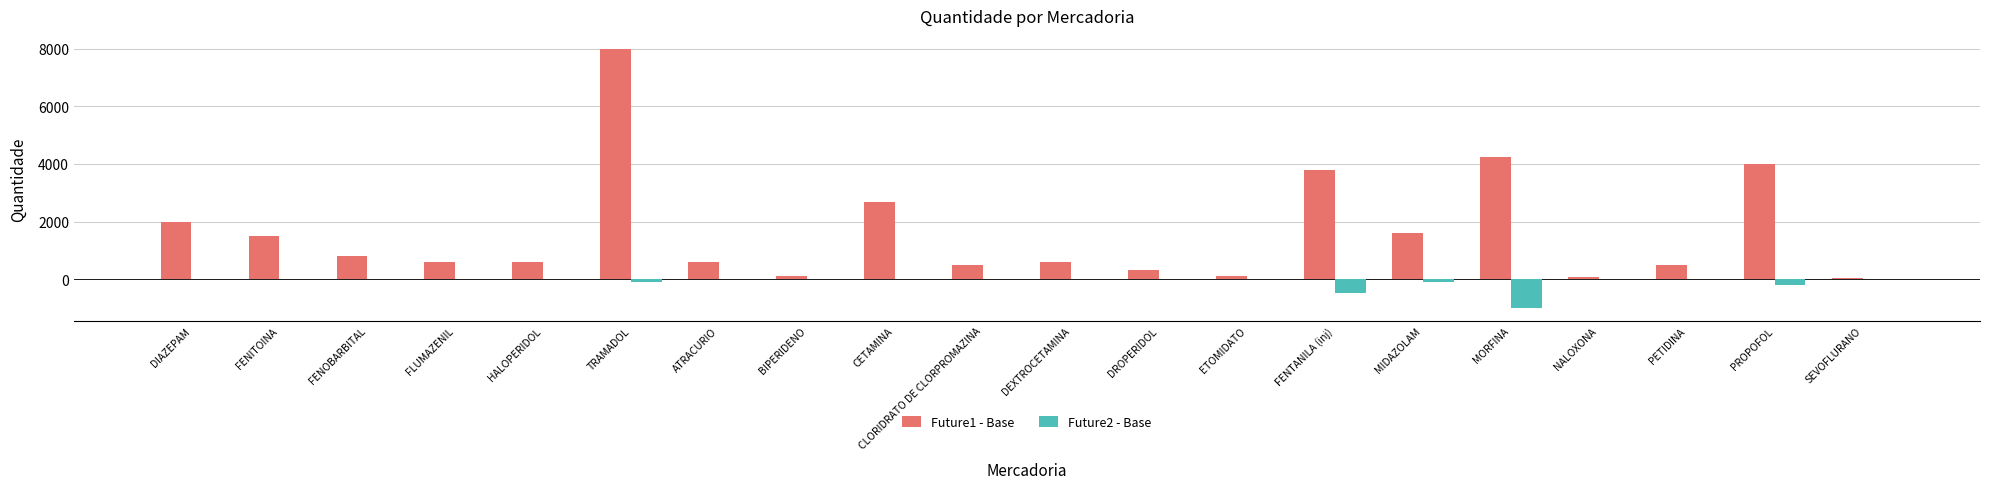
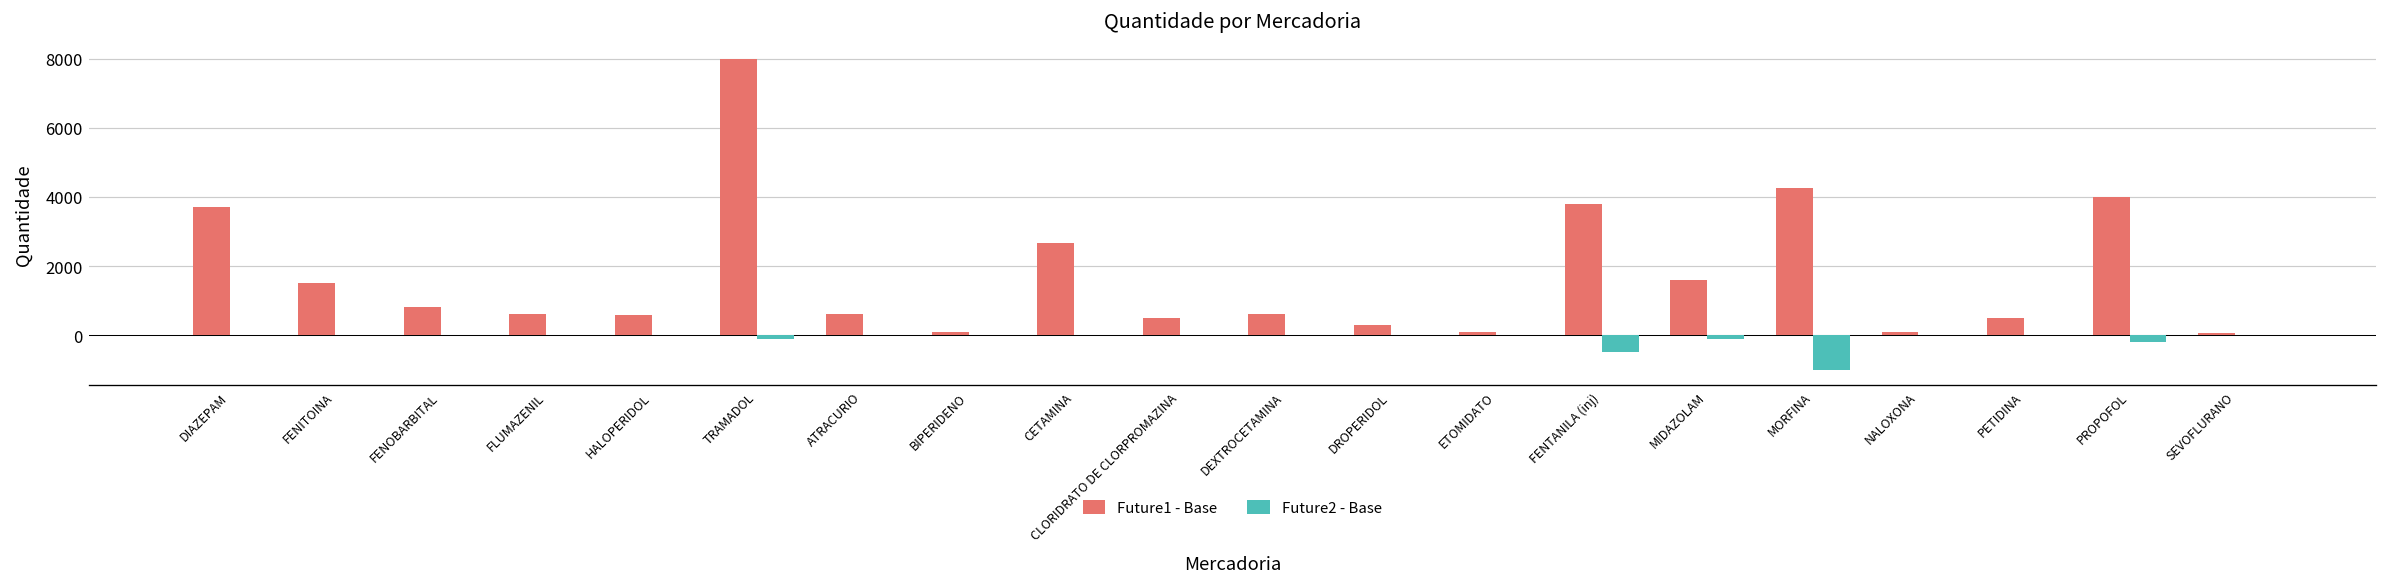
  {
    "Future1 - Base": {
-     "DIAZEPAM": 2000,
+     "DIAZEPAM": 3700,
      "FENITOINA": 1500,
      "FENOBARBITAL": 800,
      "FLUMAZENIL": 600,
      "HALOPERIDOL": 600,
      "TRAMADOL": 8000,
      "ATRACURIO": 600,
      "BIPERIDENO": 100,
      "CETAMINA": 2700,
      "CLORIDRATO DE CLORPROMAZINA": 500,
      "DEXTROCETAMINA": 600,
      "DROPERIDOL": 300,
      "ETOMIDATO": 100,
      "FENTANILA (inj)": 3800,
      "MIDAZOLAM": 1600,
      "MORFINA": 4300,
      "PETIDINA": 500,
      "PROPOFOL": 4000
    },
    "Future2 - Base": {
      "DIAZEPAM": 0,
      "FENITOINA": 0,
      "FENOBARBITAL": 0,
      "FLUMAZENIL": 0,
      "HALOPERIDOL": 0,
      "TRAMADOL": -100,
      "ATRACURIO": 0,
      "BIPERIDENO": 0,
      "CETAMINA": 0,
      "CLORIDRATO DE CLORPROMAZINA": 0,
      "DEXTROCETAMINA": 0,
      "DROPERIDOL": 0,
      "ETOMIDATO": 0,
      "FENTANILA (inj)": -500,
      "MIDAZOLAM": -100,
      "MORFINA": -1000,
      "NALOXONA": 0,
      "PETIDINA": 0,
      "PROPOFOL": -200,
      "SEVOFLURANO": 0
    }
  }
